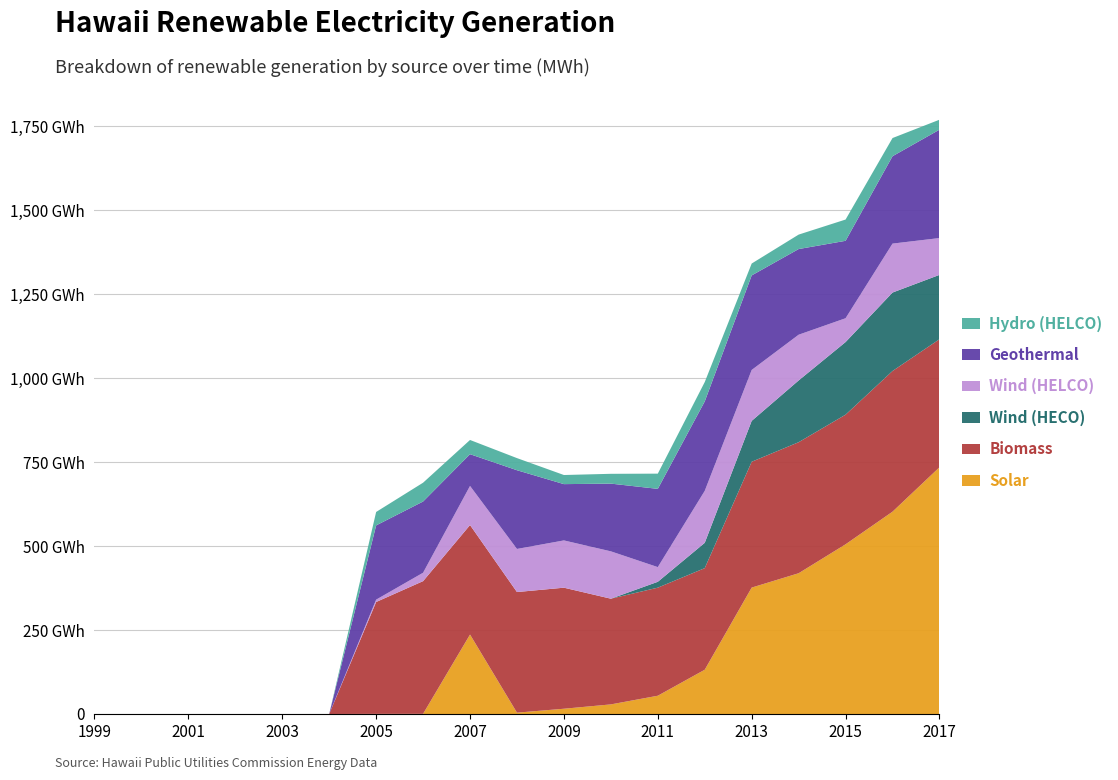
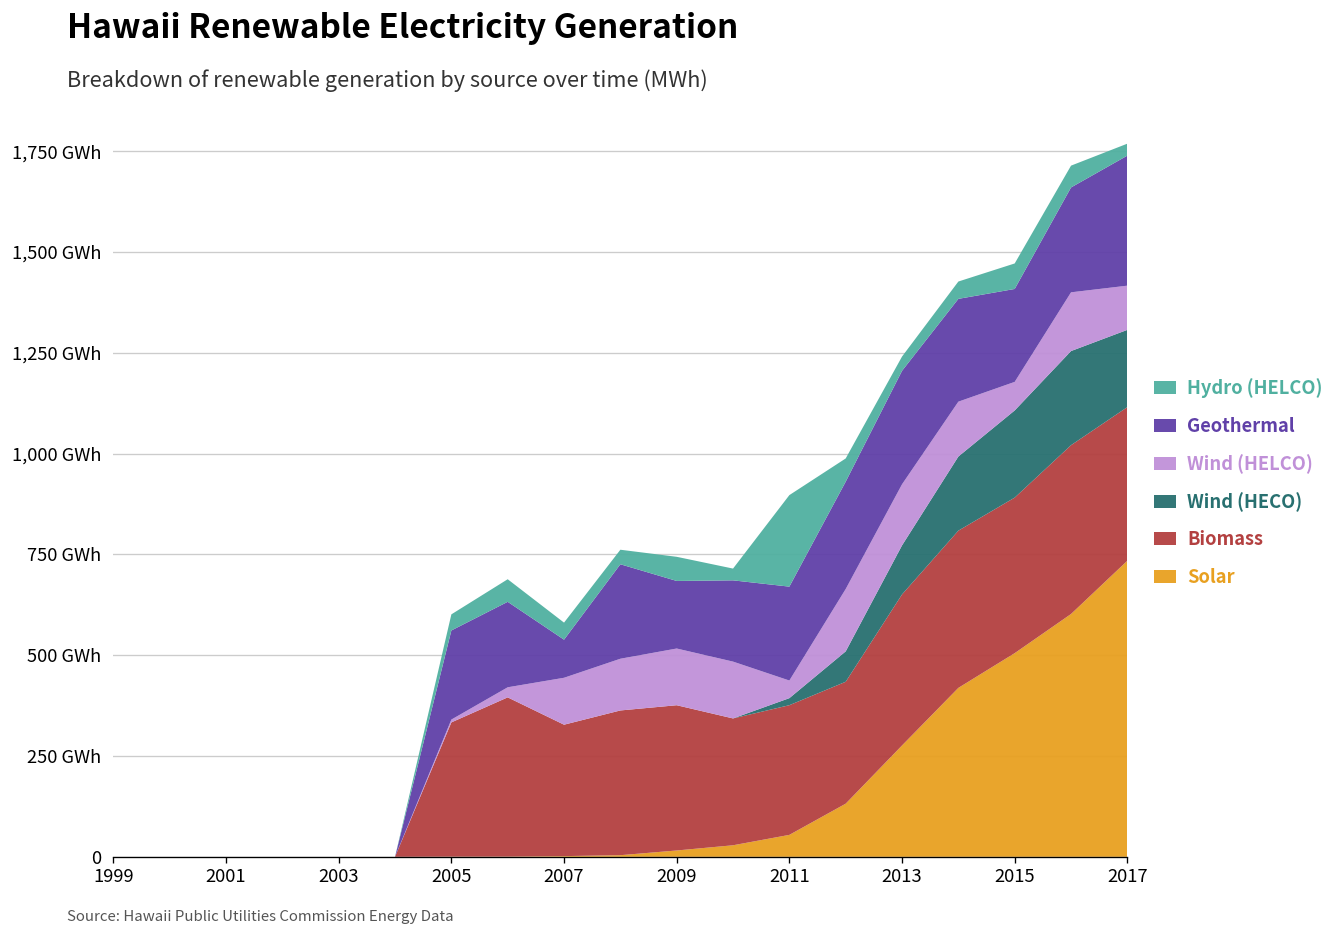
  {
    "Solar": {
-     "2007": "240 GWh",
+     "2007": "0 GWh",
      "2009": "20 GWh",
      "2011": "50 GWh",
-     "2013": "380 GWh",
+     "2013": "280 GWh",
      "2015": "510 GWh",
      "2017": "730 GWh"
    },
    "Biomass": {
      "2011": "320 GWh",
      "2013": "370 GWh",
      "2015": "390 GWh",
      "2017": "380 GWh"
    },
    "Wind (HECO)": {
      "2011": "20 GWh",
      "2013": "120 GWh",
      "2015": "220 GWh",
      "2017": "190 GWh"
    },
    "Wind (HELCO)": {
      "2007": "120 GWh",
      "2009": "140 GWh",
      "2011": "40 GWh",
      "2013": "150 GWh",
      "2015": "70 GWh",
      "2017": "110 GWh"
    },
    "Geothermal": {
      "2005": "220 GWh",
      "2007": "90 GWh",
      "2009": "170 GWh",
      "2011": "230 GWh",
      "2013": "280 GWh",
      "2015": "230 GWh",
      "2017": "320 GWh"
    },
    "Hydro (HELCO)": {
      "2005": "40 GWh",
      "2007": "40 GWh",
-     "2009": "30 GWh",
-     "2011": "50 GWh",
+     "2009": "60 GWh",
+     "2011": "230 GWh",
      "2013": "40 GWh",
      "2015": "60 GWh",
      "2017": "30 GWh"
    }
  }
